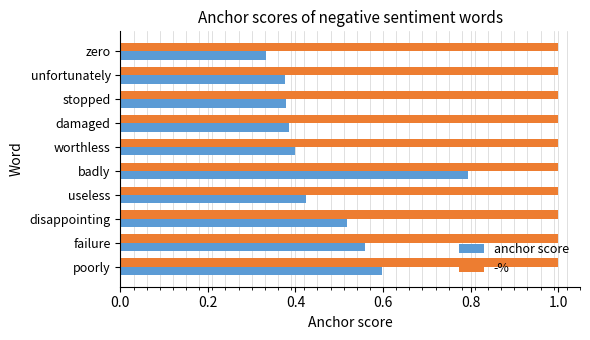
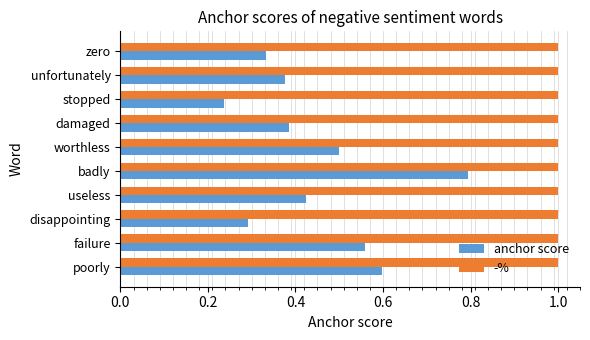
  {
    "anchor score": {
      "zero": 0.33,
      "unfortunately": 0.38,
-     "stopped": 0.38,
+     "stopped": 0.24,
      "damaged": 0.38,
-     "worthless": 0.4,
+     "worthless": 0.5,
      "badly": 0.79,
      "useless": 0.43,
-     "disappointing": 0.52,
+     "disappointing": 0.29,
      "failure": 0.56,
      "poorly": 0.60
    },
    "-%": {
      "zero": 1.00,
      "unfortunately": 1.00,
      "stopped": 1.00,
      "damaged": 1.00,
      "worthless": 1.00,
      "badly": 1.00,
      "useless": 1.00,
      "disappointing": 1.00,
      "failure": 1.00,
      "poorly": 1.00
    }
  }
